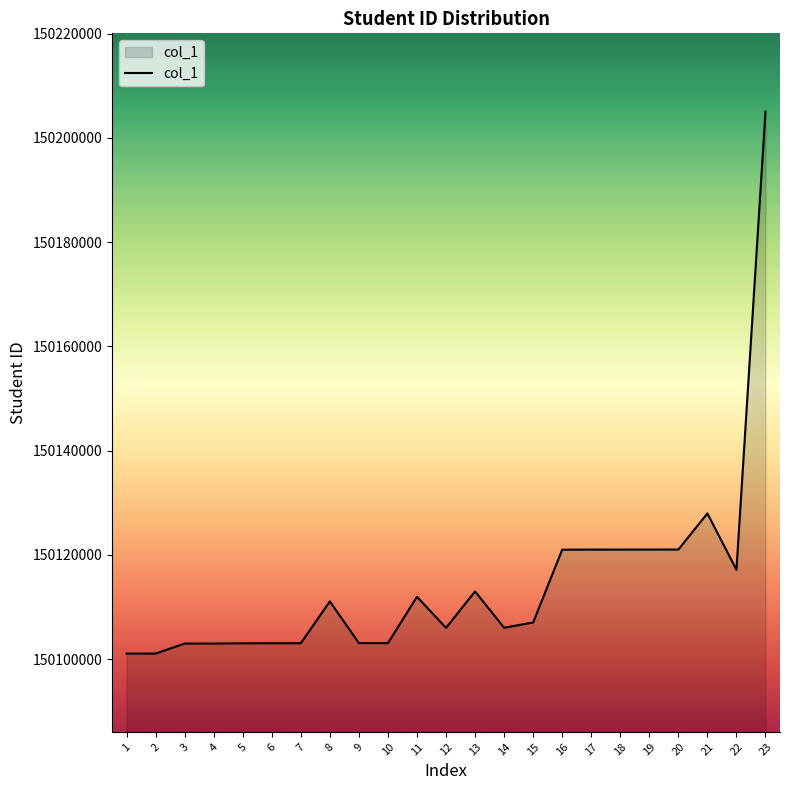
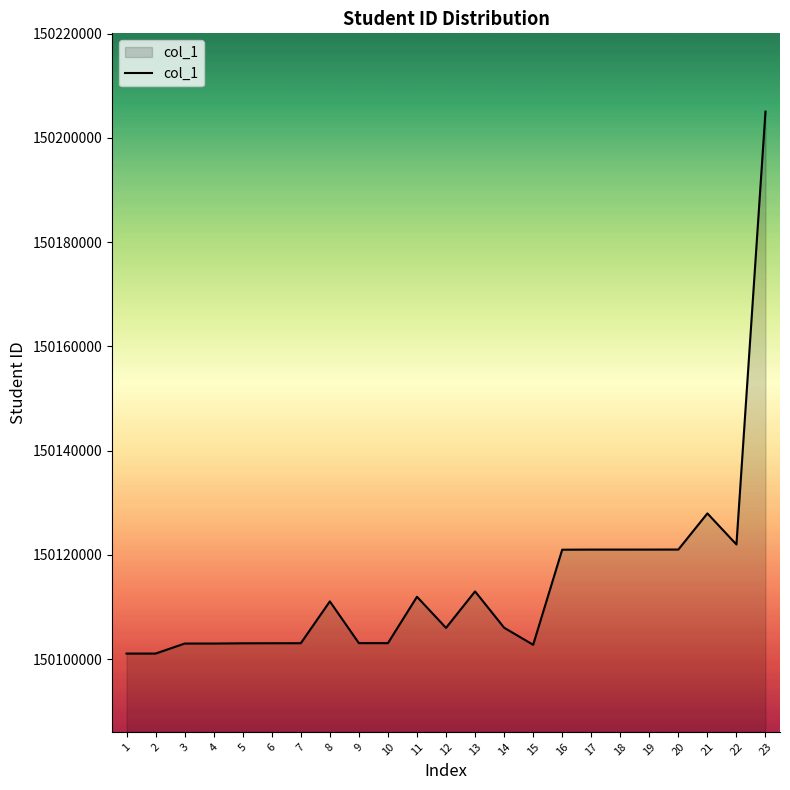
  {
    "1": 150101000,
    "2": 150101000,
    "3": 150103000,
    "4": 150103000,
    "5": 150103000,
    "6": 150103000,
    "7": 150103000,
    "8": 150111000,
    "9": 150103000,
    "10": 150103000,
    "11": 150112000,
    "12": 150106000,
    "13": 150113000,
    "14": 150106000,
-   "15": 150107000,
+   "15": 150103000,
    "16": 150121000,
    "17": 150121000,
    "18": 150121000,
    "19": 150121000,
    "20": 150121000,
    "21": 150128000,
-   "22": 150117000,
+   "22": 150122000,
    "23": 150205000
  }
